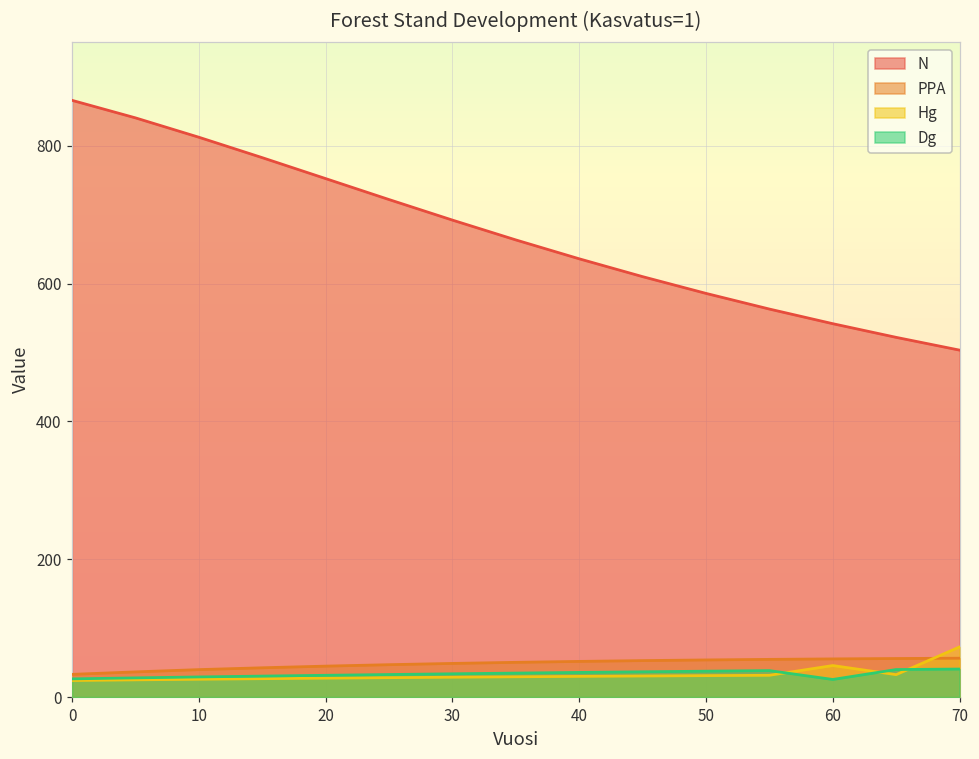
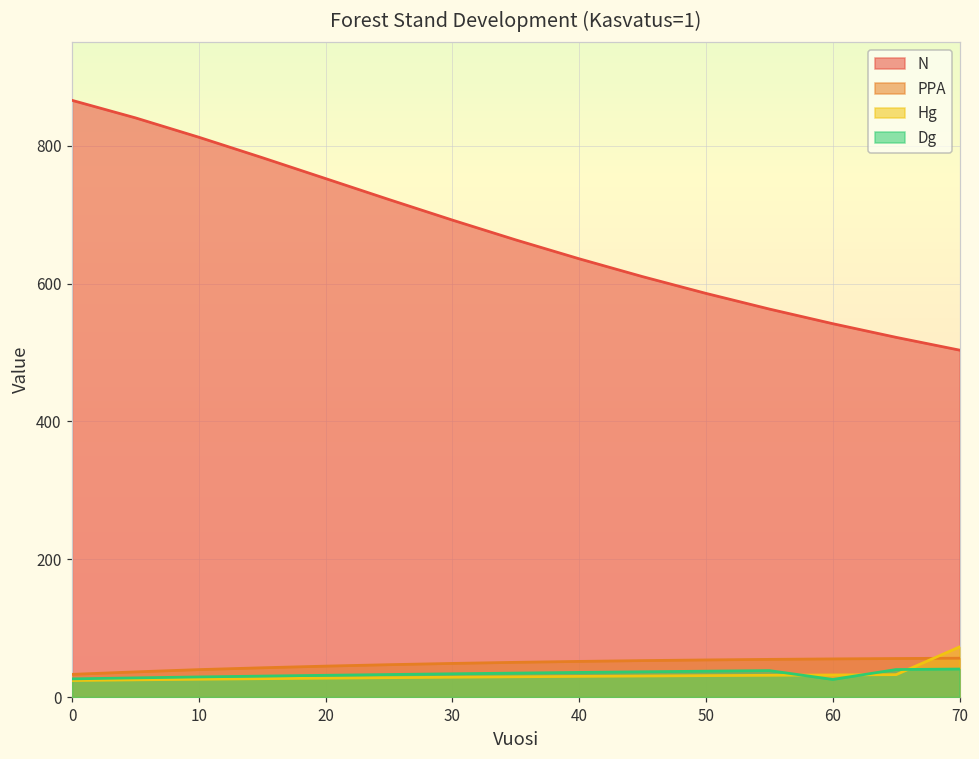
  {
    "Hg": {
      "20": 30,
      "30": 30,
      "40": 30,
      "50": 30,
-     "60": 50,
+     "60": 30,
      "70": 70
    },
    "Dg": {
      "20": 30,
      "30": 30,
      "40": 40,
      "50": 40,
      "60": 30,
      "70": 40
    }
  }
